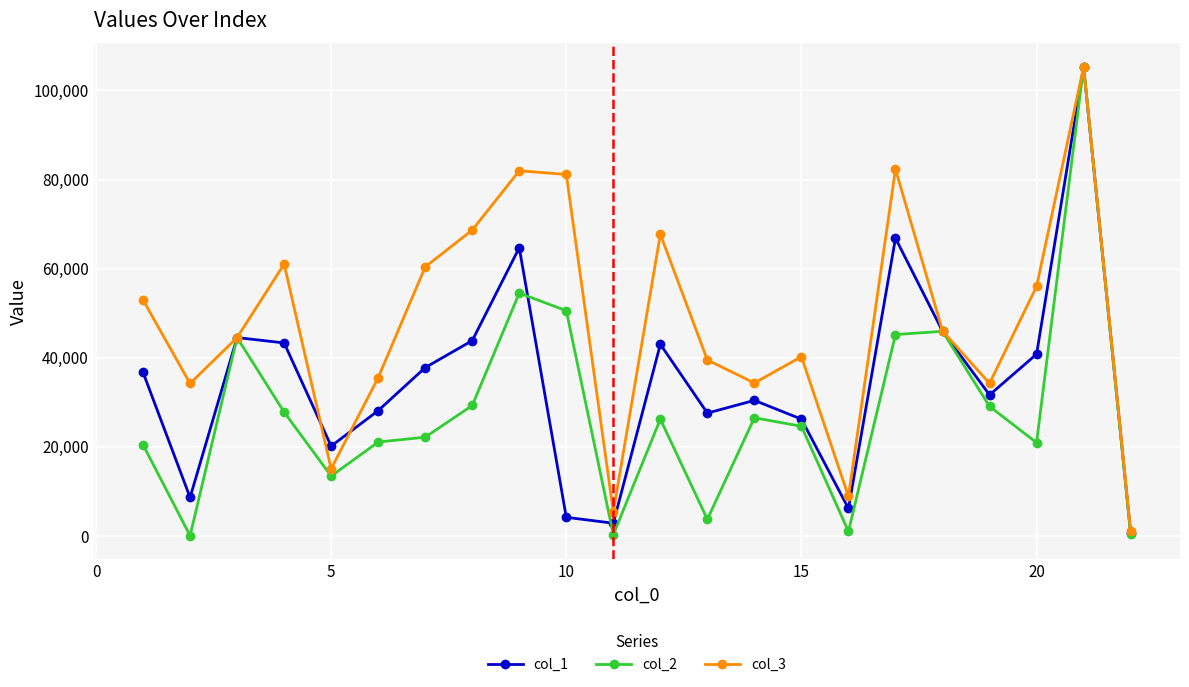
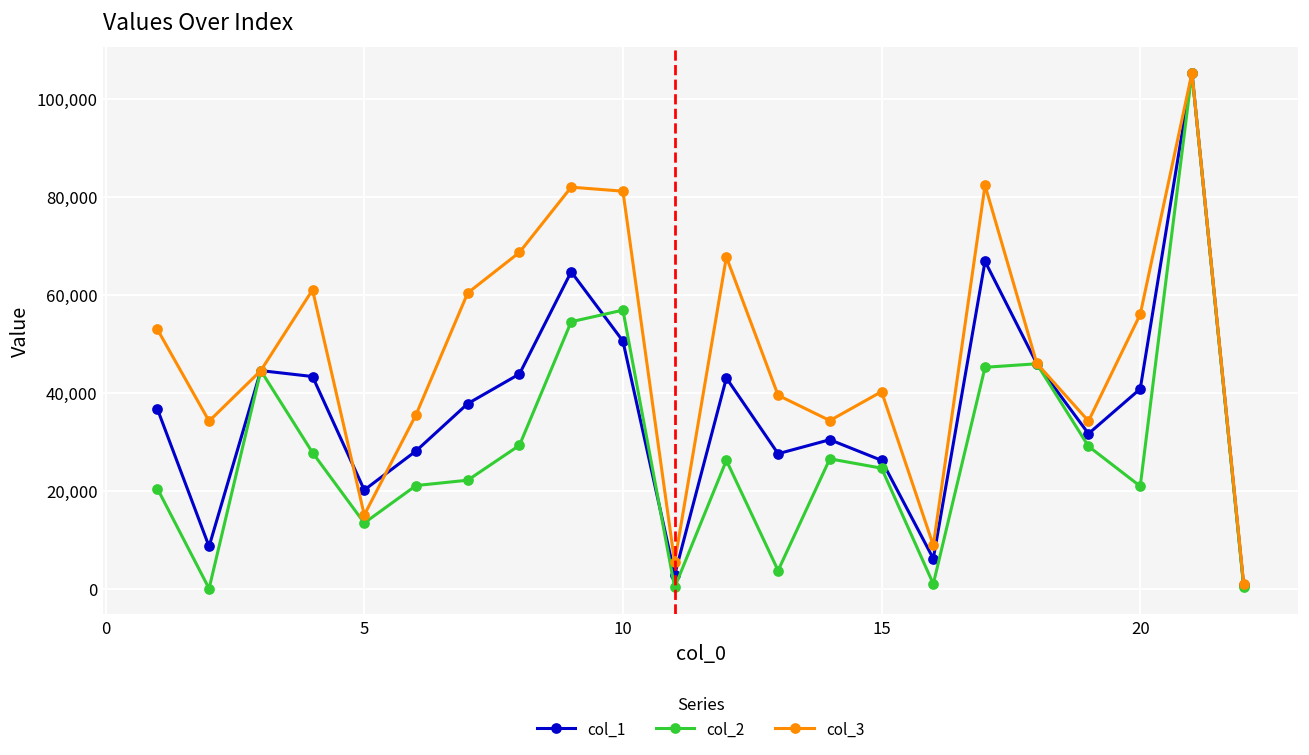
  {
    "col_1": {
      "5": "20,000",
-     "10": "4,000",
+     "10": "51,000",
      "15": "26,000",
      "20": "41,000"
    },
    "col_2": {
      "5": "13,000",
-     "10": "51,000",
+     "10": "57,000",
      "15": "25,000",
      "20": "21,000"
    },
    "col_3": {
      "5": "15,000",
      "10": "81,000",
      "15": "40,000",
      "20": "56,000"
    }
  }
